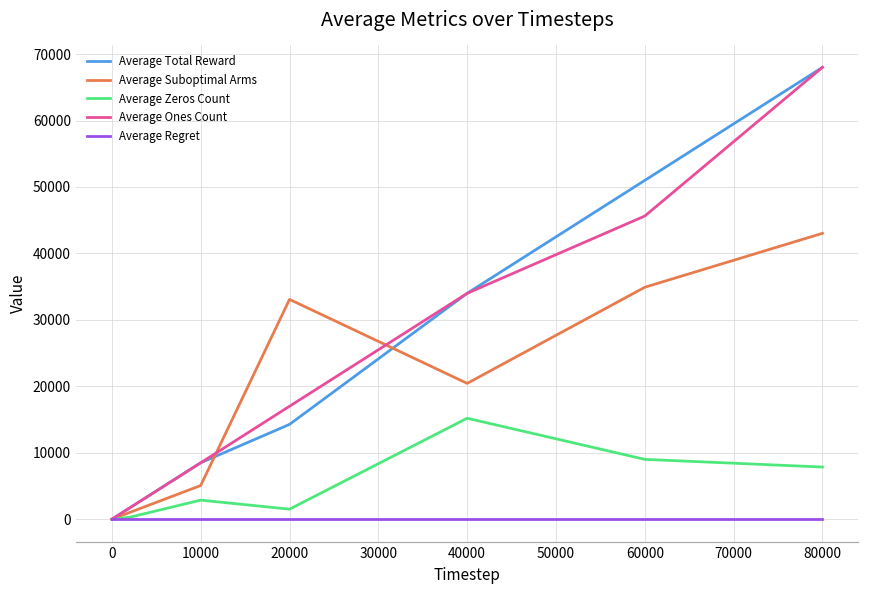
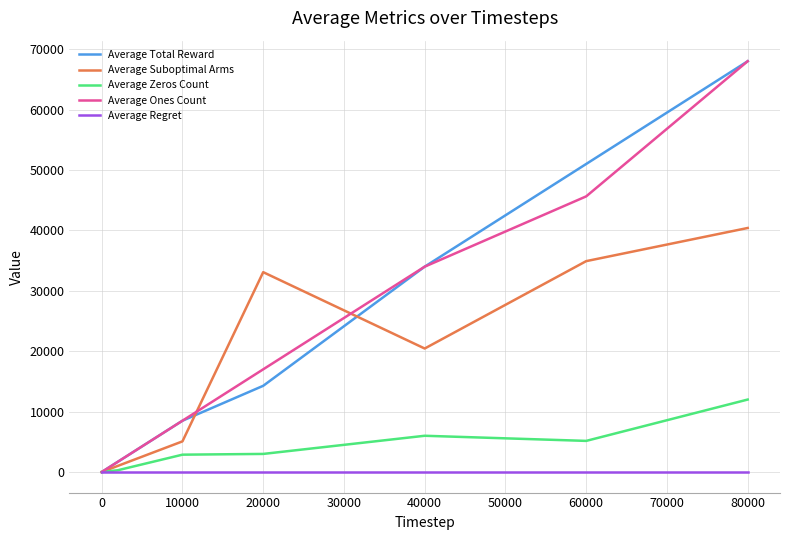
  {
    "Average Total Reward": {
      "20000": 14000,
      "60000": 51000
    },
    "Average Suboptimal Arms": {
      "10000": 5000,
      "20000": 33000,
      "40000": 20000,
      "60000": 35000,
-     "80000": 43000
+     "80000": 40000
    },
    "Average Zeros Count": {
      "10000": 3000,
-     "20000": 2000,
-     "40000": 15000,
-     "60000": 9000,
-     "80000": 8000
+     "20000": 3000,
+     "40000": 6000,
+     "60000": 5000,
+     "80000": 12000
    },
    "Average Ones Count": {
      "20000": 17000,
      "60000": 46000
    },
    "Average Regret": {
      "10000": 0,
      "20000": 0,
      "40000": 0,
      "60000": 0,
      "80000": 0
    }
  }
